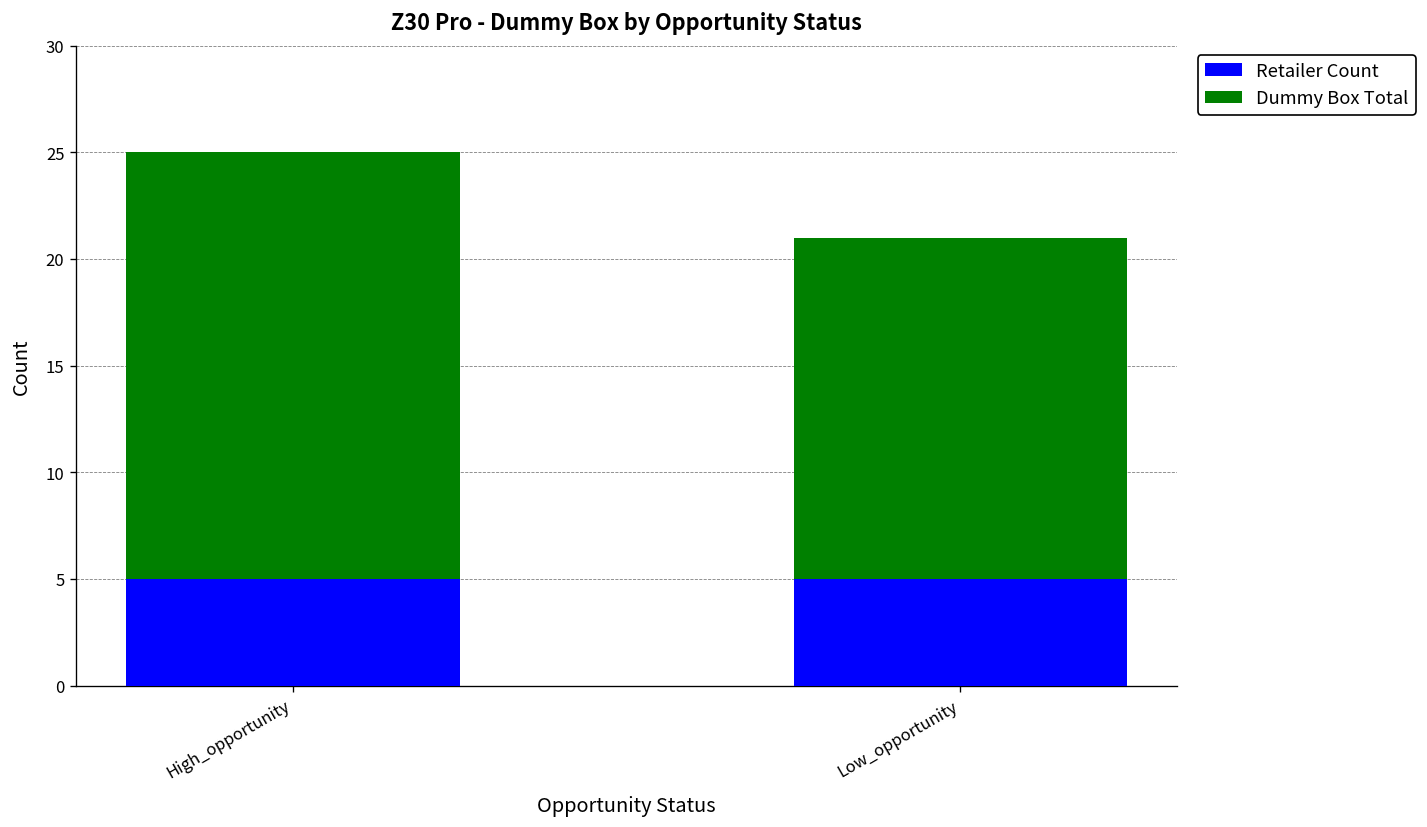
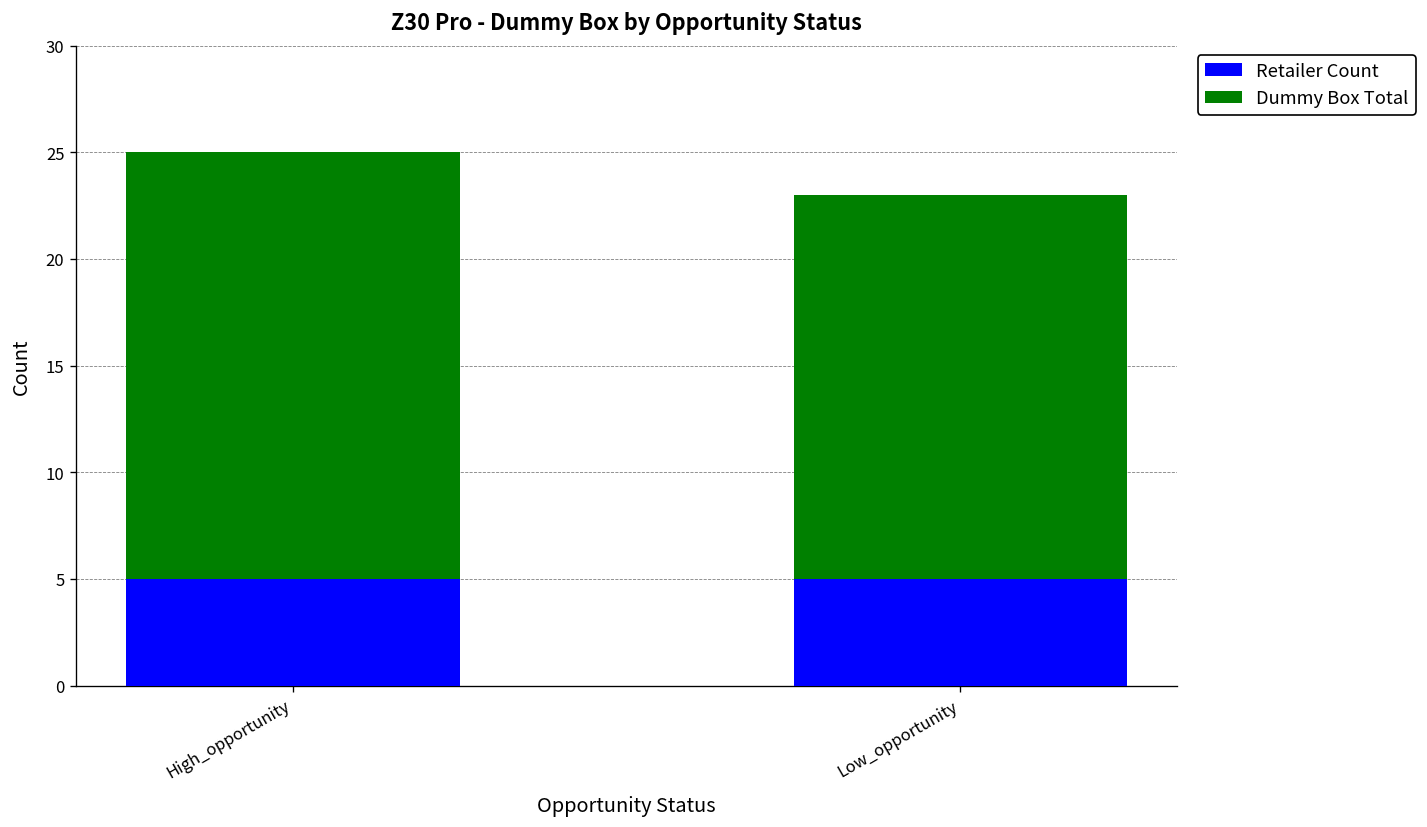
  {
    "Retailer Count": {
      "High_opportunity": 5,
      "Low_opportunity": 5
    },
    "Dummy Box Total": {
      "High_opportunity": 20,
-     "Low_opportunity": 16
+     "Low_opportunity": 18
    }
  }
